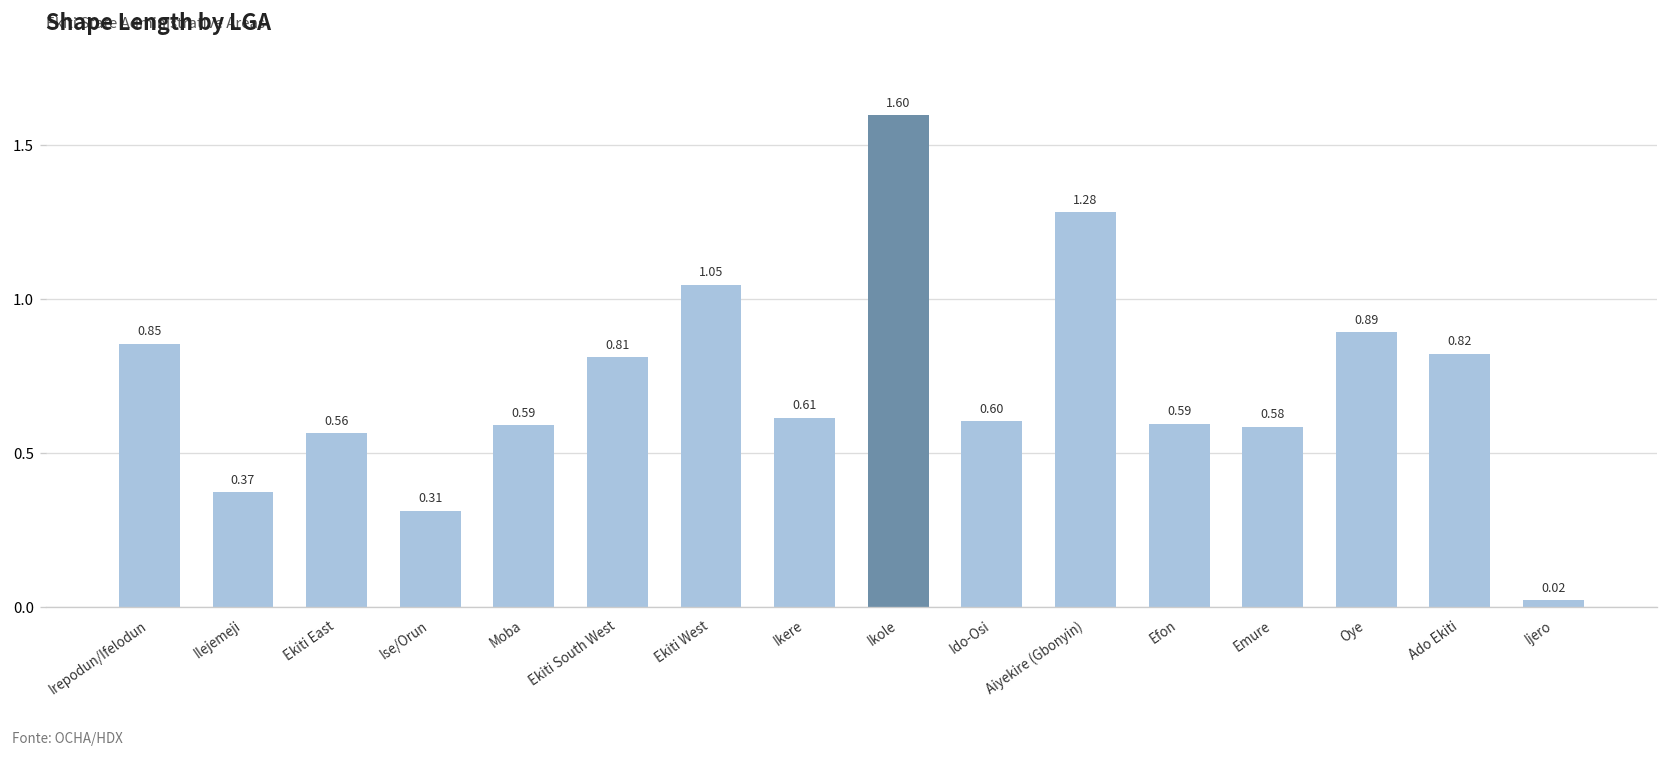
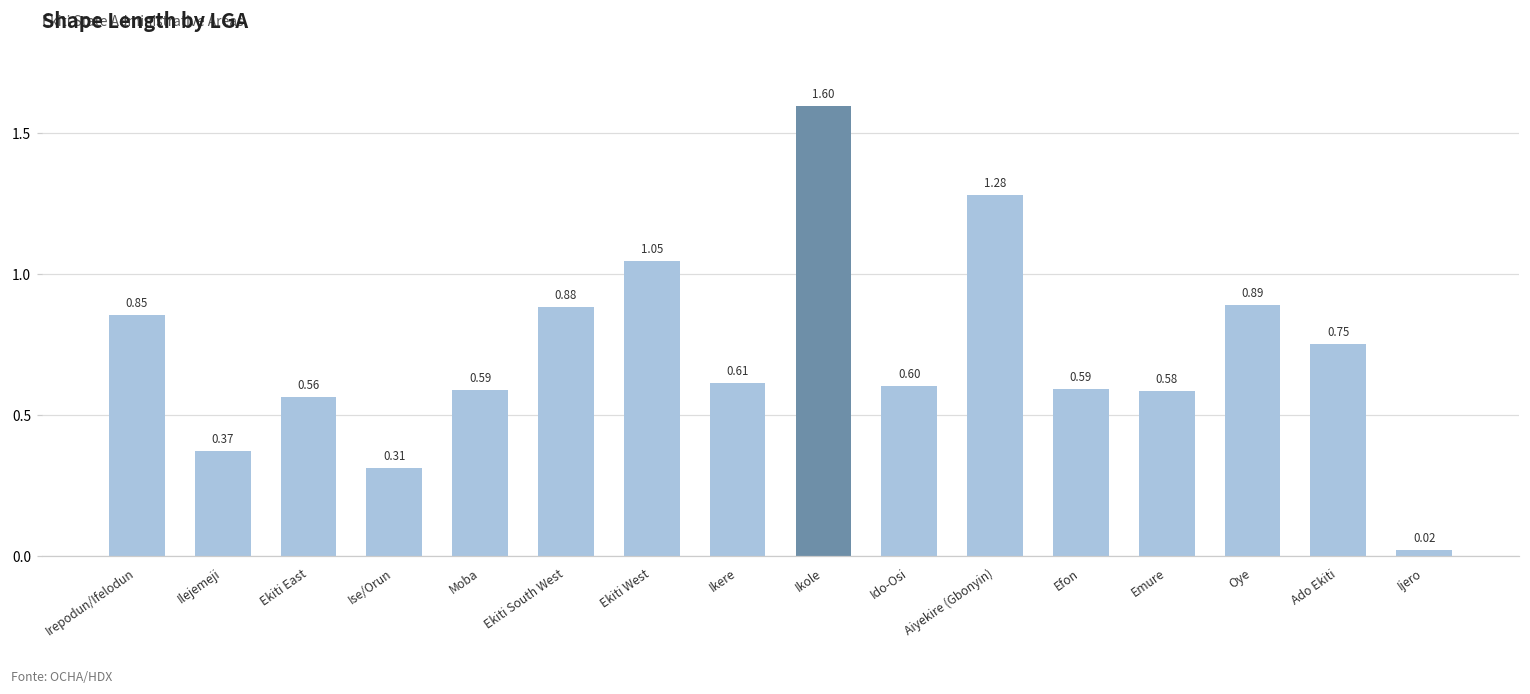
  {
    "Irepodun/Ifelodun": 0.85,
    "Ilejemeji": 0.37,
    "Ekiti East": 0.56,
    "Ise/Orun": 0.31,
    "Moba": 0.59,
-   "Ekiti South West": 0.81,
+   "Ekiti South West": 0.88,
    "Ekiti West": 1.05,
    "Ikere": 0.61,
    "Ikole": 1.60,
    "Ido-Osi": 0.60,
    "Aiyekire (Gbonyin)": 1.28,
    "Efon": 0.59,
    "Emure": 0.58,
    "Oye": 0.89,
-   "Ado Ekiti": 0.82,
+   "Ado Ekiti": 0.75,
    "Ijero": 0.02
  }
